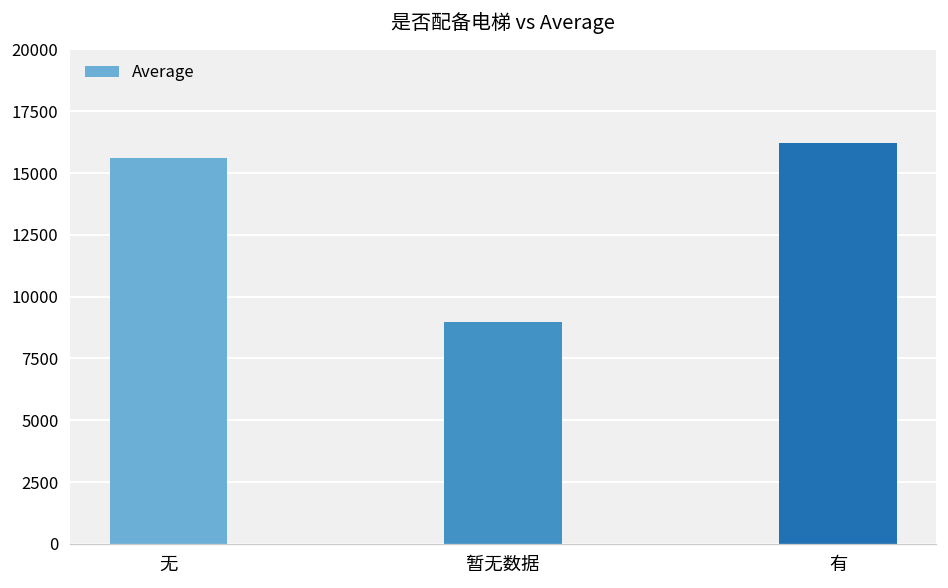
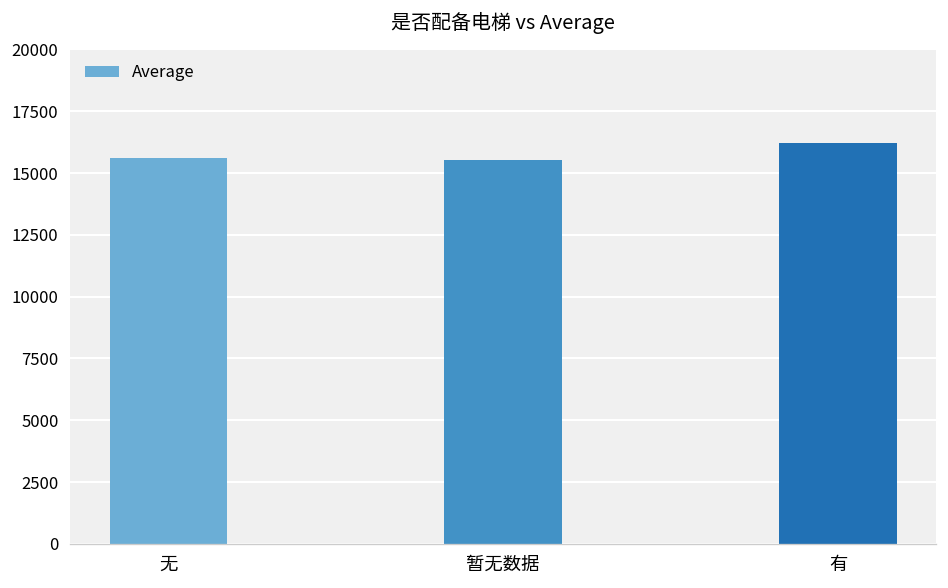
  {
    "无": 15600,
-   "暂无数据": 9000,
+   "暂无数据": 15500,
    "有": 16200
  }
